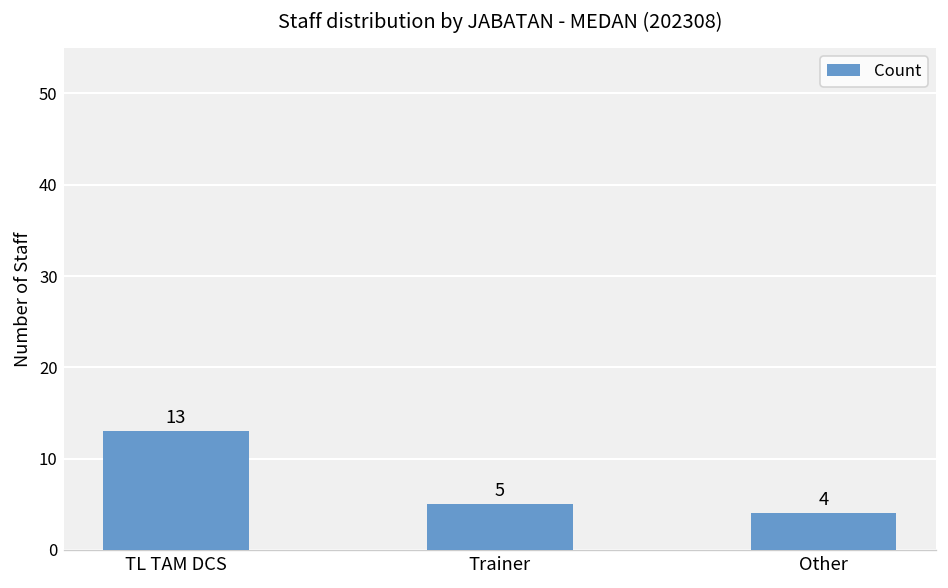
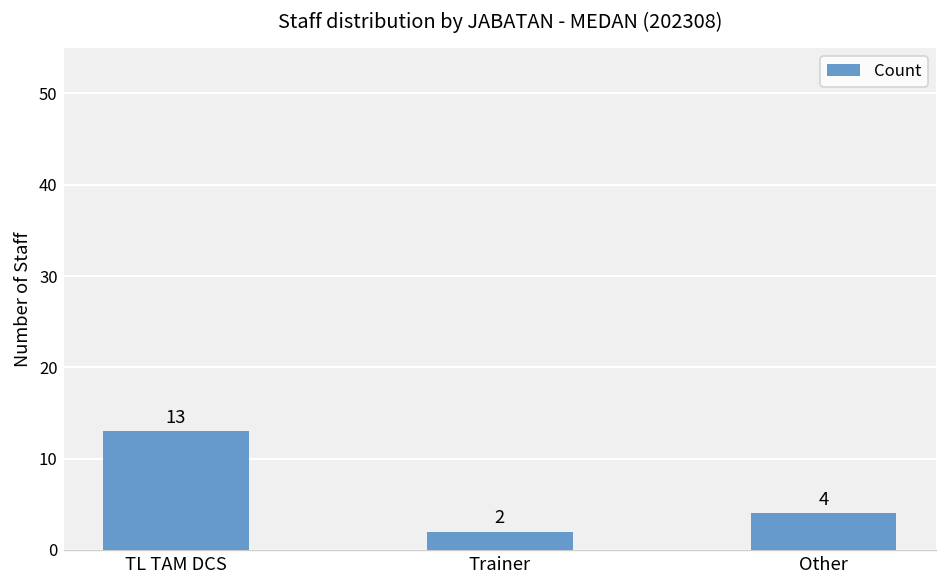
  {
    "TL TAM DCS": 13,
-   "Trainer": 5,
+   "Trainer": 2,
    "Other": 4
  }
